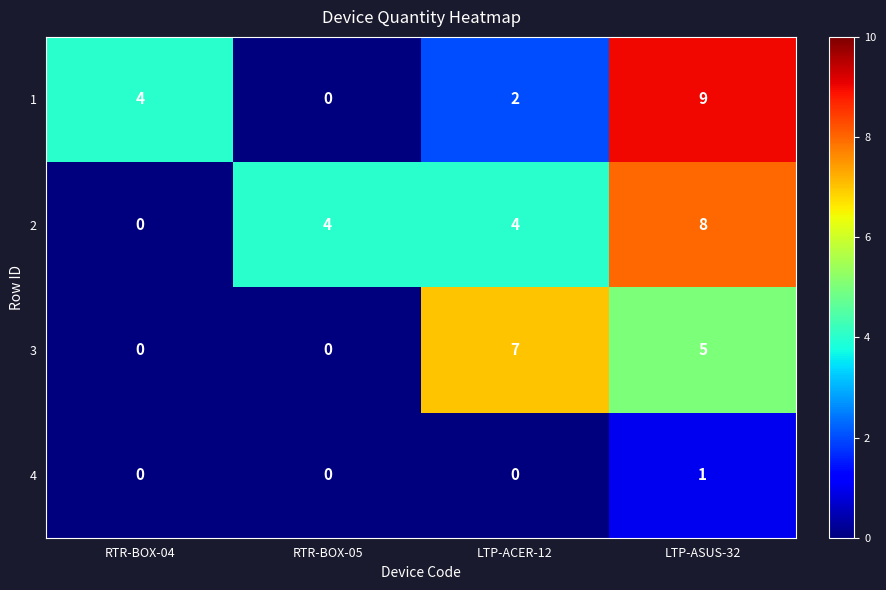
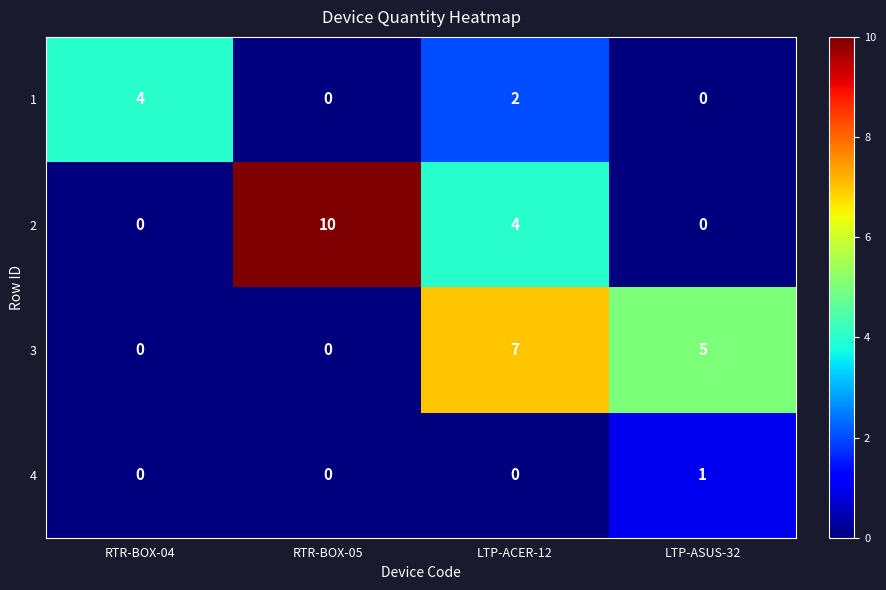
  {
    "1": {
      "RTR-BOX-04": 4,
      "RTR-BOX-05": 0,
      "LTP-ACER-12": 2,
-     "LTP-ASUS-32": 9
+     "LTP-ASUS-32": 0
    },
    "2": {
      "RTR-BOX-04": 0,
-     "RTR-BOX-05": 4,
+     "RTR-BOX-05": 10,
      "LTP-ACER-12": 4,
-     "LTP-ASUS-32": 8
+     "LTP-ASUS-32": 0
    },
    "3": {
      "RTR-BOX-04": 0,
      "RTR-BOX-05": 0,
      "LTP-ACER-12": 7,
      "LTP-ASUS-32": 5
    },
    "4": {
      "RTR-BOX-04": 0,
      "RTR-BOX-05": 0,
      "LTP-ACER-12": 0,
      "LTP-ASUS-32": 1
    }
  }
